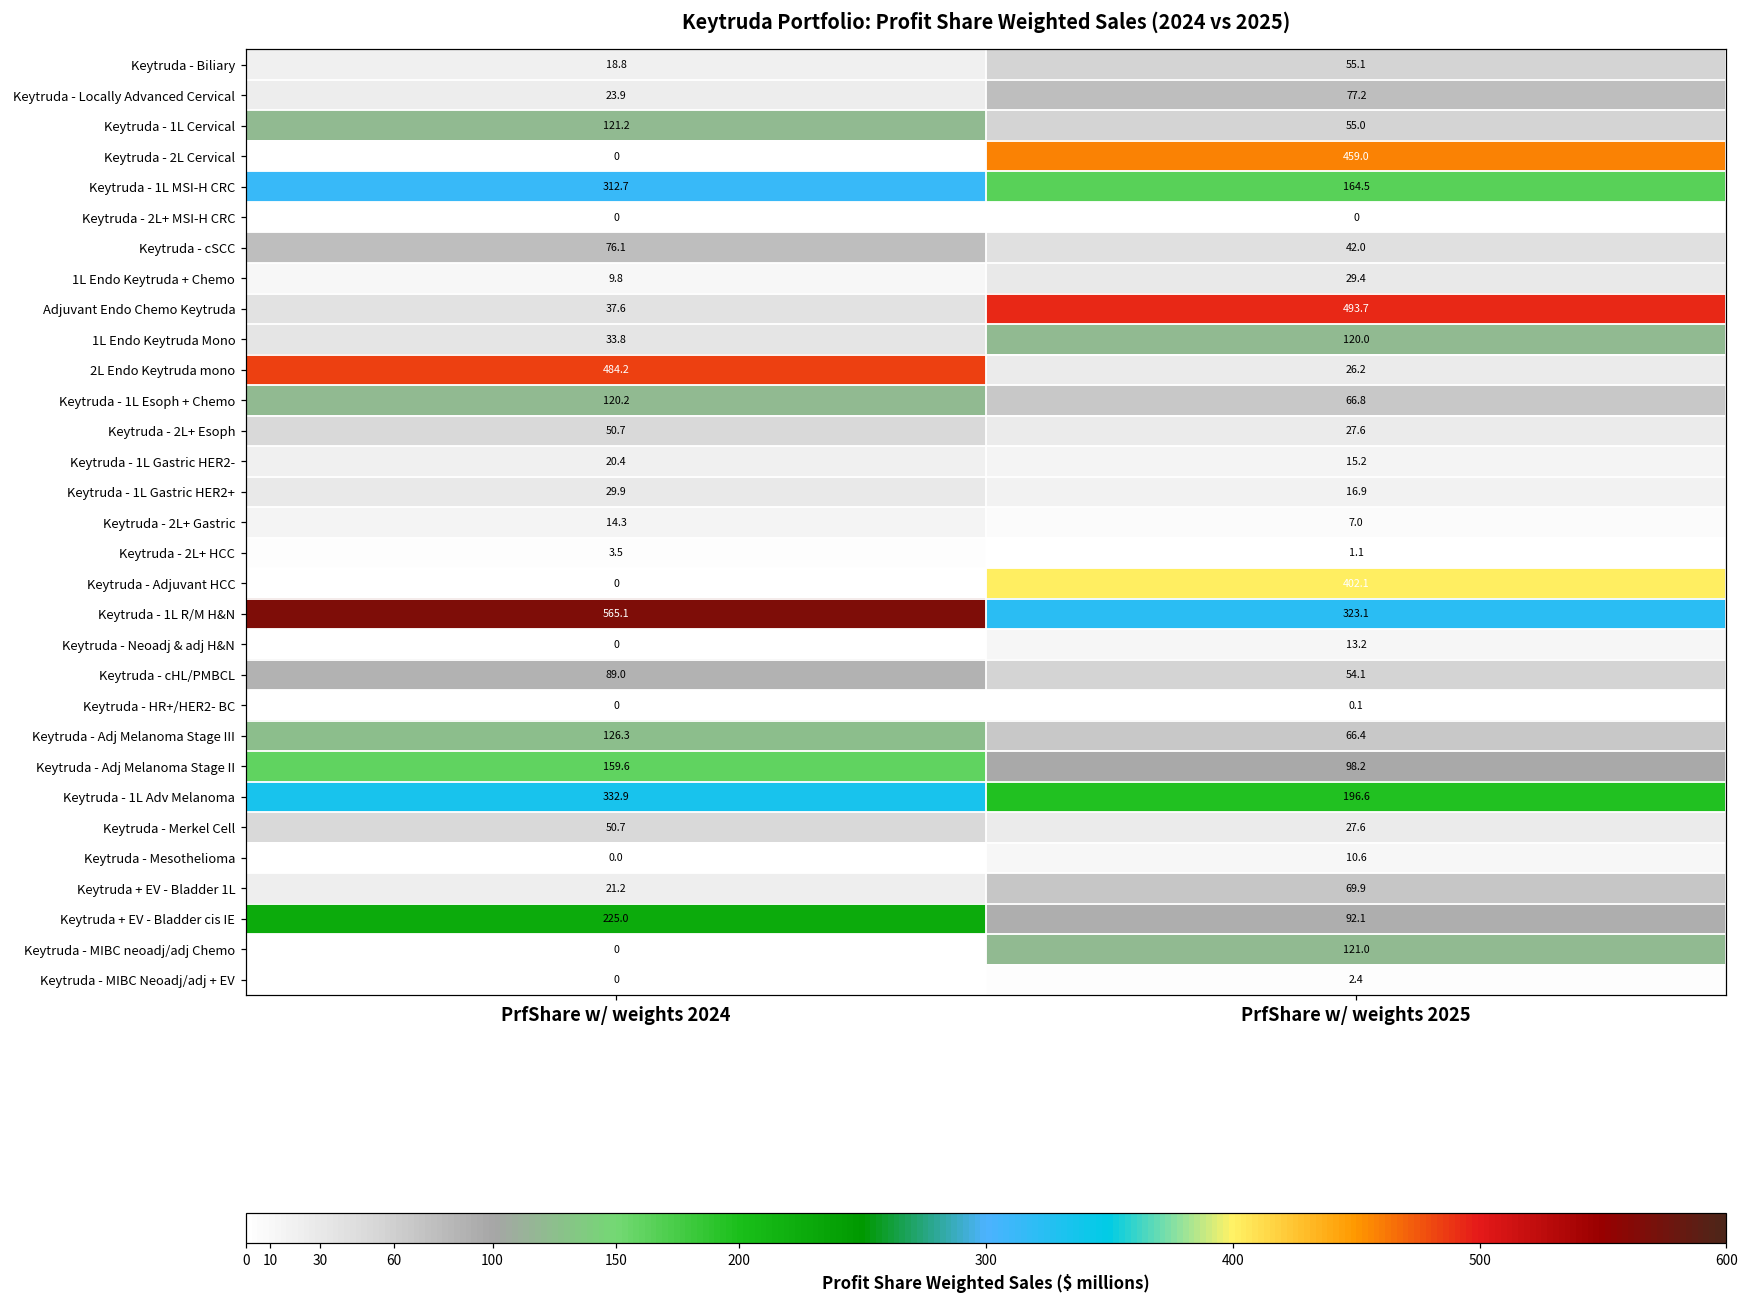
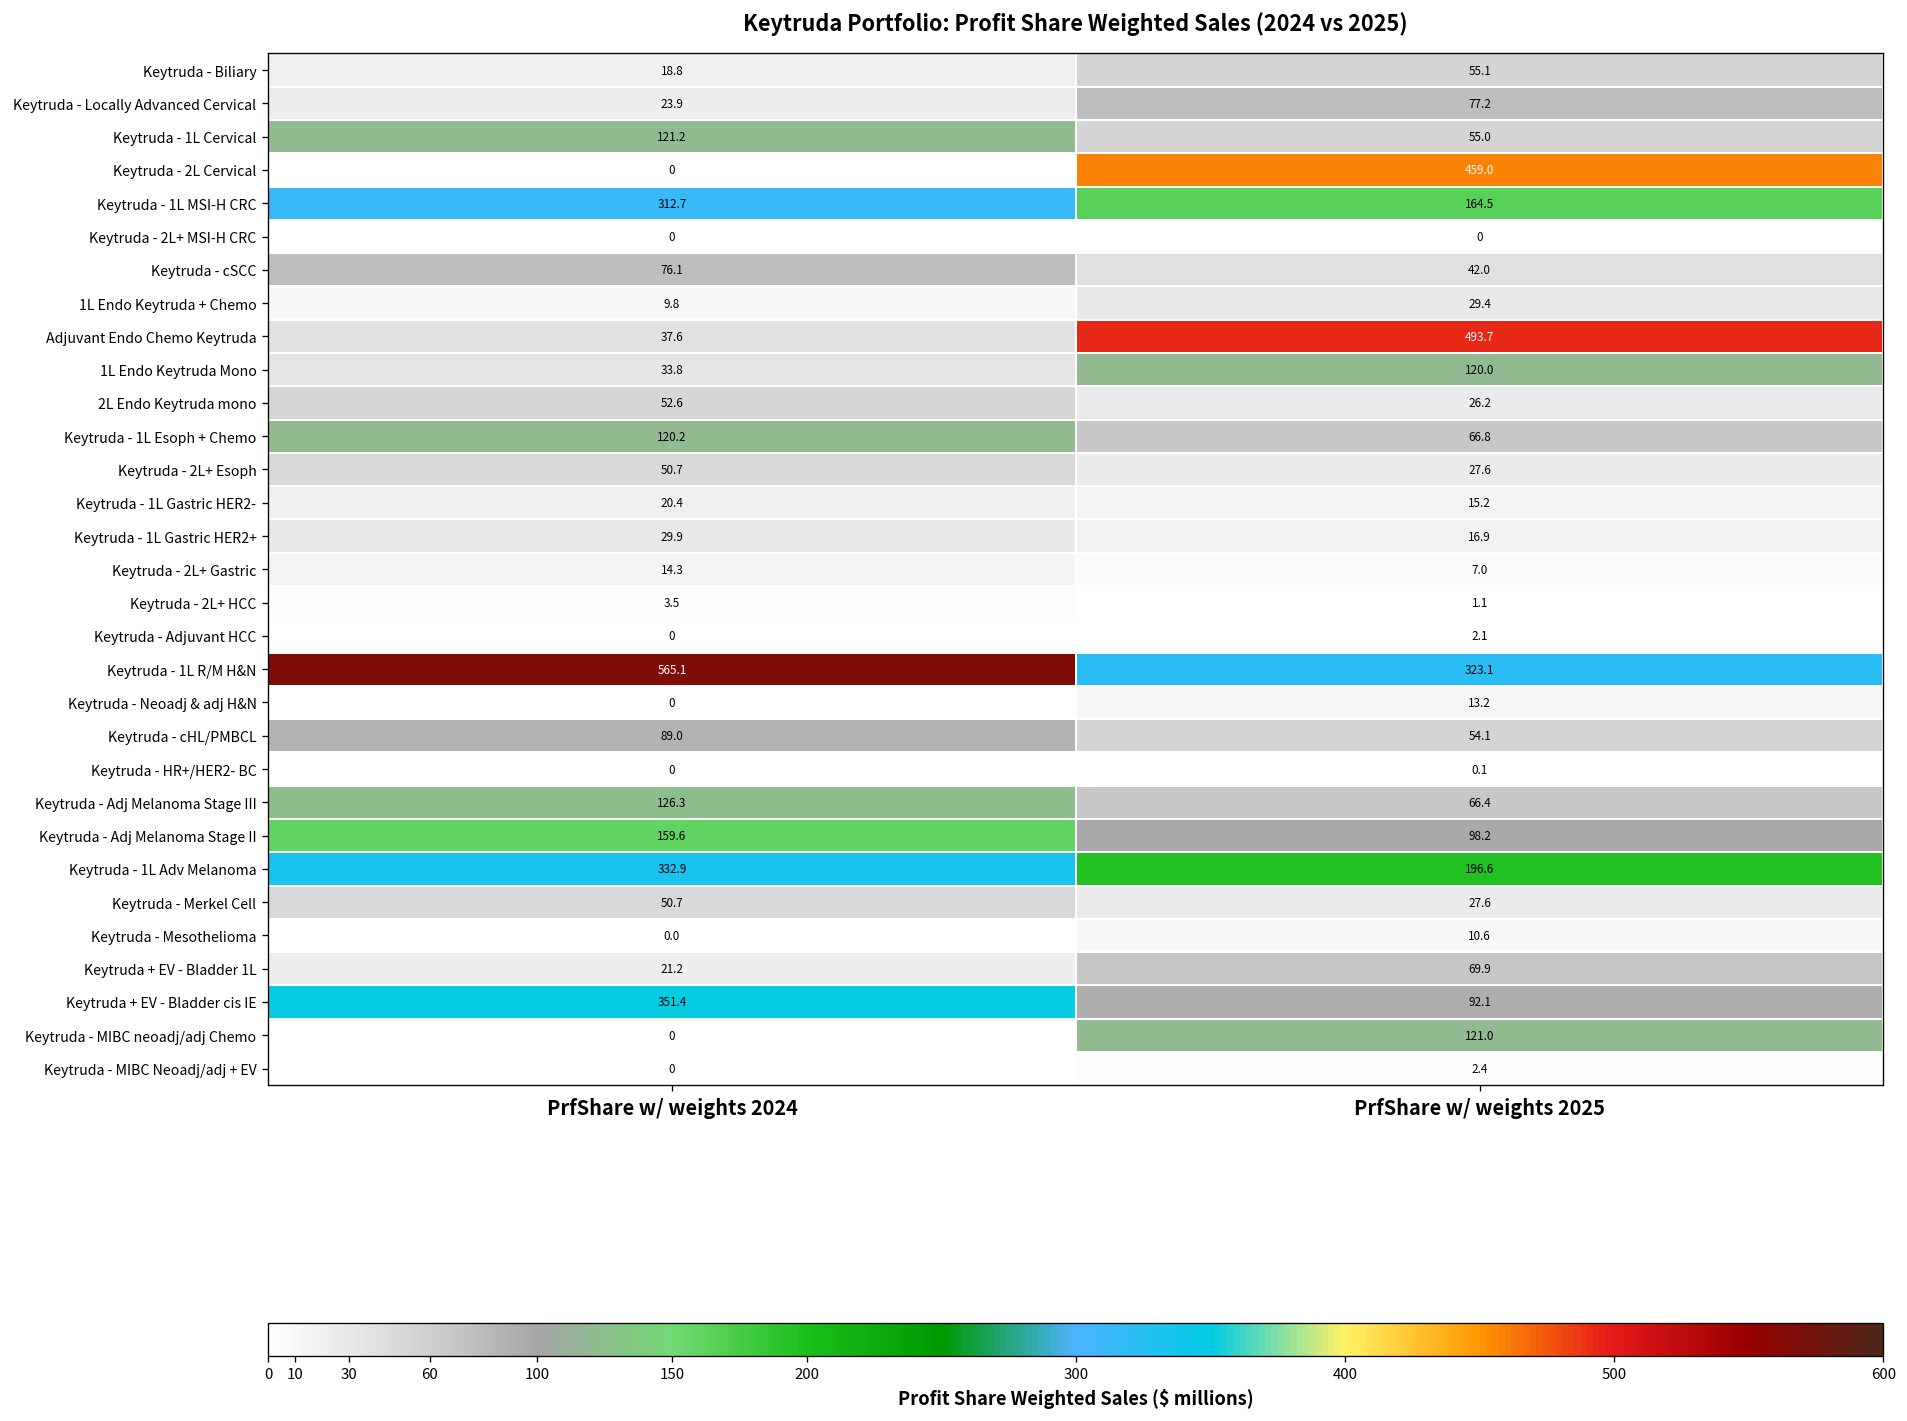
  {
    "Keytruda - Biliary": {
      "PrfShare w/ weights 2024": 18.8,
      "PrfShare w/ weights 2025": 55.1
    },
    "Keytruda - Locally Advanced Cervical": {
      "PrfShare w/ weights 2024": 23.9,
      "PrfShare w/ weights 2025": 77.2
    },
    "Keytruda - 1L Cervical": {
      "PrfShare w/ weights 2024": 121.2,
      "PrfShare w/ weights 2025": 55.0
    },
    "Keytruda - 2L Cervical": {
      "PrfShare w/ weights 2024": 0,
      "PrfShare w/ weights 2025": 459.0
    },
    "Keytruda - 1L MSI-H CRC": {
      "PrfShare w/ weights 2024": 312.7,
      "PrfShare w/ weights 2025": 164.5
    },
    "Keytruda - 2L+ MSI-H CRC": {
      "PrfShare w/ weights 2024": 0,
      "PrfShare w/ weights 2025": 0
    },
    "Keytruda - cSCC": {
      "PrfShare w/ weights 2024": 76.1,
      "PrfShare w/ weights 2025": 42.0
    },
    "1L Endo Keytruda + Chemo": {
      "PrfShare w/ weights 2024": 9.8,
      "PrfShare w/ weights 2025": 29.4
    },
    "Adjuvant Endo Chemo Keytruda": {
      "PrfShare w/ weights 2024": 37.6,
      "PrfShare w/ weights 2025": 493.7
    },
    "1L Endo Keytruda Mono": {
      "PrfShare w/ weights 2024": 33.8,
      "PrfShare w/ weights 2025": 120.0
    },
    "2L Endo Keytruda mono": {
-     "PrfShare w/ weights 2024": 484.2,
+     "PrfShare w/ weights 2024": 52.6,
      "PrfShare w/ weights 2025": 26.2
    },
    "Keytruda - 1L Esoph + Chemo": {
      "PrfShare w/ weights 2024": 120.2,
      "PrfShare w/ weights 2025": 66.8
    },
    "Keytruda - 2L+ Esoph": {
      "PrfShare w/ weights 2024": 50.7,
      "PrfShare w/ weights 2025": 27.6
    },
    "Keytruda - 1L Gastric HER2-": {
      "PrfShare w/ weights 2024": 20.4,
      "PrfShare w/ weights 2025": 15.2
    },
    "Keytruda - 1L Gastric HER2+": {
      "PrfShare w/ weights 2024": 29.9,
      "PrfShare w/ weights 2025": 16.9
    },
    "Keytruda - 2L+ Gastric": {
      "PrfShare w/ weights 2024": 14.3,
      "PrfShare w/ weights 2025": 7.0
    },
    "Keytruda - 2L+ HCC": {
      "PrfShare w/ weights 2024": 3.5,
      "PrfShare w/ weights 2025": 1.1
    },
    "Keytruda - Adjuvant HCC": {
      "PrfShare w/ weights 2024": 0,
-     "PrfShare w/ weights 2025": 402.1
+     "PrfShare w/ weights 2025": 2.1
    },
    "Keytruda - 1L R/M H&N": {
      "PrfShare w/ weights 2024": 565.1,
      "PrfShare w/ weights 2025": 323.1
    },
    "Keytruda - Neoadj & adj H&N": {
      "PrfShare w/ weights 2024": 0,
      "PrfShare w/ weights 2025": 13.2
    },
    "Keytruda - cHL/PMBCL": {
      "PrfShare w/ weights 2024": 89.0,
      "PrfShare w/ weights 2025": 54.1
    },
    "Keytruda - HR+/HER2- BC": {
      "PrfShare w/ weights 2024": 0,
      "PrfShare w/ weights 2025": 0.1
    },
    "Keytruda - Adj Melanoma Stage III": {
      "PrfShare w/ weights 2024": 126.3,
      "PrfShare w/ weights 2025": 66.4
    },
    "Keytruda - Adj Melanoma Stage II": {
      "PrfShare w/ weights 2024": 159.6,
      "PrfShare w/ weights 2025": 98.2
    },
    "Keytruda - 1L Adv Melanoma": {
      "PrfShare w/ weights 2024": 332.9,
      "PrfShare w/ weights 2025": 196.6
    },
    "Keytruda - Merkel Cell": {
      "PrfShare w/ weights 2024": 50.7,
      "PrfShare w/ weights 2025": 27.6
    },
    "Keytruda - Mesothelioma": {
      "PrfShare w/ weights 2024": 0.0,
      "PrfShare w/ weights 2025": 10.6
    },
    "Keytruda + EV - Bladder 1L": {
      "PrfShare w/ weights 2024": 21.2,
      "PrfShare w/ weights 2025": 69.9
    },
    "Keytruda + EV - Bladder cis IE": {
-     "PrfShare w/ weights 2024": 225.0,
+     "PrfShare w/ weights 2024": 351.4,
      "PrfShare w/ weights 2025": 92.1
    },
    "Keytruda - MIBC neoadj/adj Chemo": {
      "PrfShare w/ weights 2024": 0,
      "PrfShare w/ weights 2025": 121.0
    },
    "Keytruda - MIBC Neoadj/adj + EV": {
      "PrfShare w/ weights 2024": 0,
      "PrfShare w/ weights 2025": 2.4
    }
  }
